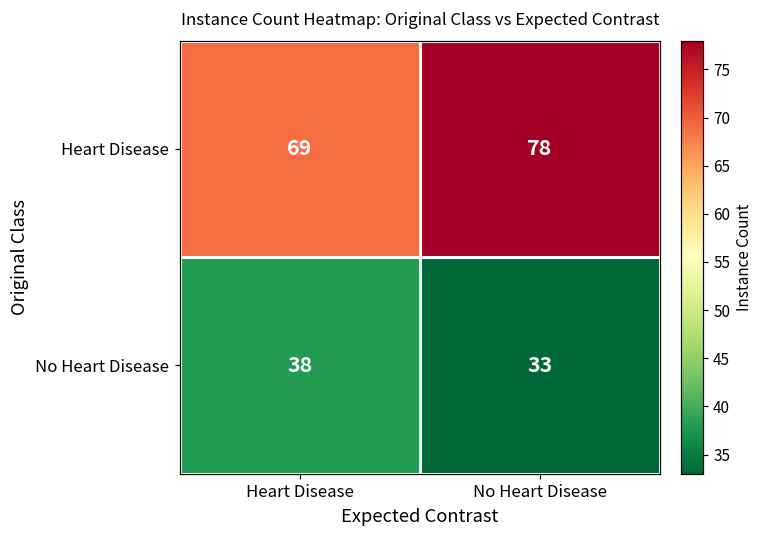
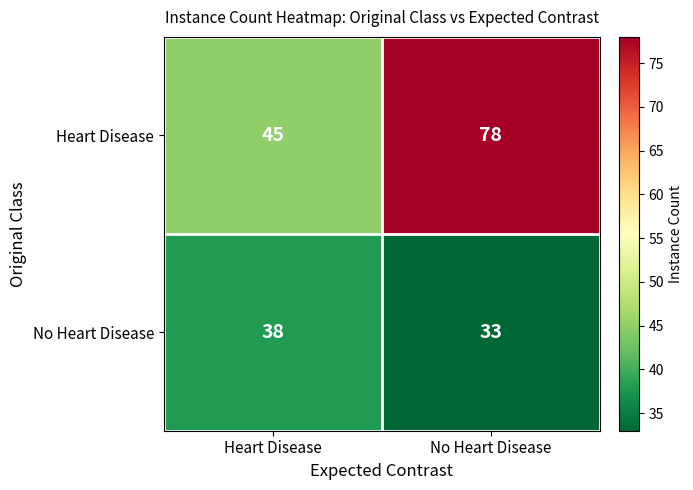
  {
    "Heart Disease": {
-     "Heart Disease": 69,
+     "Heart Disease": 45,
      "No Heart Disease": 78
    },
    "No Heart Disease": {
      "Heart Disease": 38,
      "No Heart Disease": 33
    }
  }
